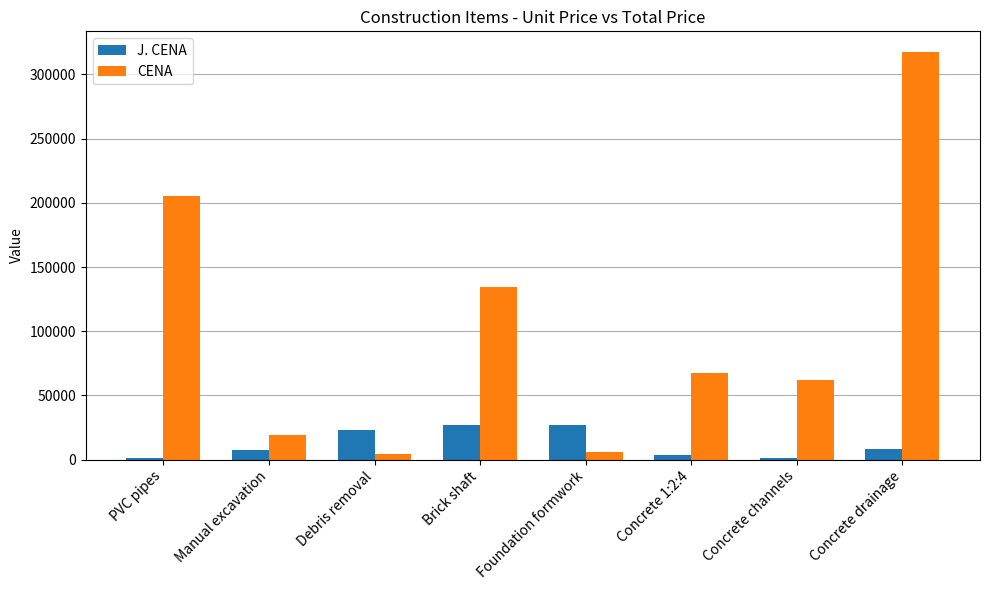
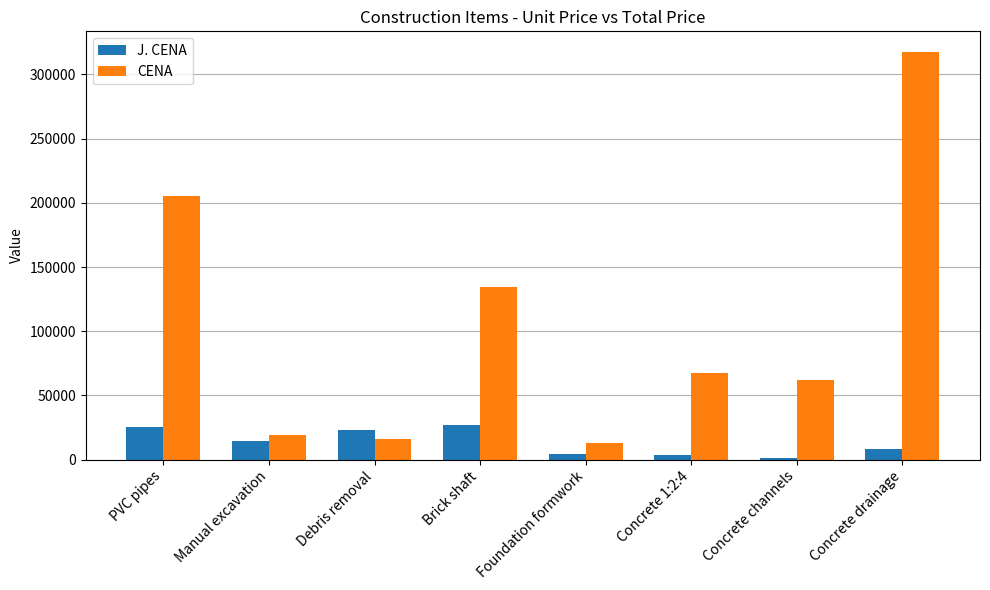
  {
    "J. CENA": {
-     "PVC pipes": 1000,
-     "Manual excavation": 8000,
+     "PVC pipes": 26000,
+     "Manual excavation": 15000,
      "Debris removal": 23000,
      "Brick shaft": 27000,
-     "Foundation formwork": 27000,
+     "Foundation formwork": 4000,
      "Concrete 1:2:4": 4000,
      "Concrete drainage": 8000
    },
    "CENA": {
      "PVC pipes": 206000,
      "Manual excavation": 19000,
-     "Debris removal": 4000,
+     "Debris removal": 16000,
      "Brick shaft": 134000,
-     "Foundation formwork": 6000,
+     "Foundation formwork": 13000,
      "Concrete 1:2:4": 67000,
      "Concrete channels": 62000,
      "Concrete drainage": 318000
    }
  }
